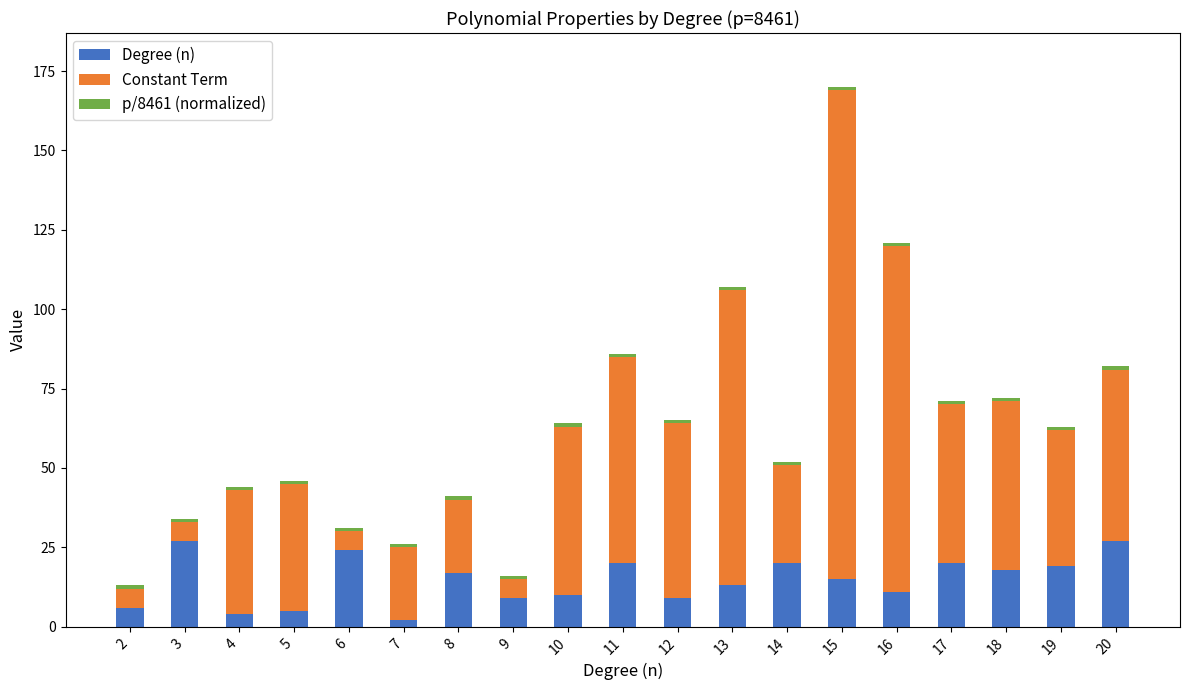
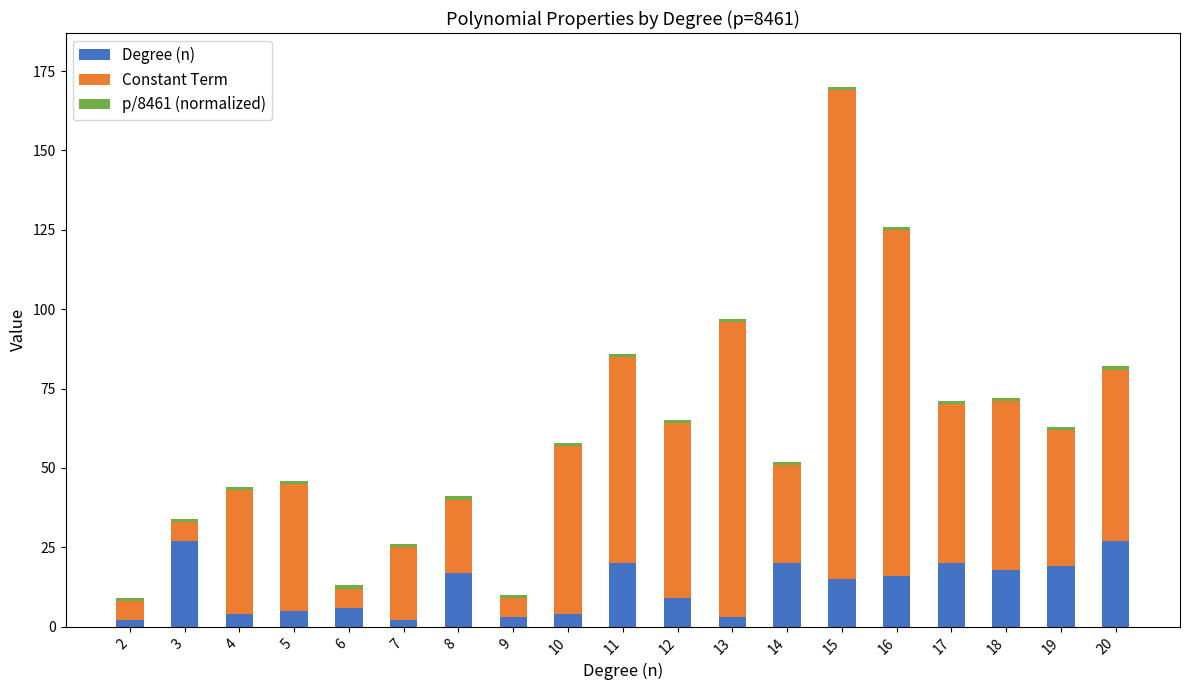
  {
    "Degree (n)": {
-     "2": 6,
+     "2": 2,
      "3": 27,
      "4": 4,
      "5": 5,
-     "6": 24,
+     "6": 6,
      "7": 2,
      "8": 17,
-     "9": 9,
-     "10": 10,
+     "9": 3,
+     "10": 4,
      "11": 20,
      "12": 9,
-     "13": 13,
+     "13": 3,
      "14": 20,
      "15": 15,
-     "16": 11,
+     "16": 16,
      "17": 20,
      "18": 18,
      "19": 19,
      "20": 27
    },
    "Constant Term": {
      "2": 6,
      "3": 6,
      "4": 39,
      "5": 40,
      "6": 6,
      "7": 23,
      "8": 23,
      "9": 6,
      "10": 53,
      "11": 65,
      "12": 55,
      "13": 93,
      "14": 31,
      "15": 154,
      "16": 109,
      "17": 50,
      "18": 53,
      "19": 43,
      "20": 54
    },
    "p/8461 (normalized)": {
      "2": 1,
      "3": 1,
      "4": 1,
      "5": 1,
      "6": 1,
      "7": 1,
      "8": 1,
      "9": 1,
      "10": 1,
      "11": 1,
      "12": 1,
      "13": 1,
      "14": 1,
      "15": 1,
      "16": 1,
      "17": 1,
      "18": 1,
      "19": 1,
      "20": 1
    }
  }
